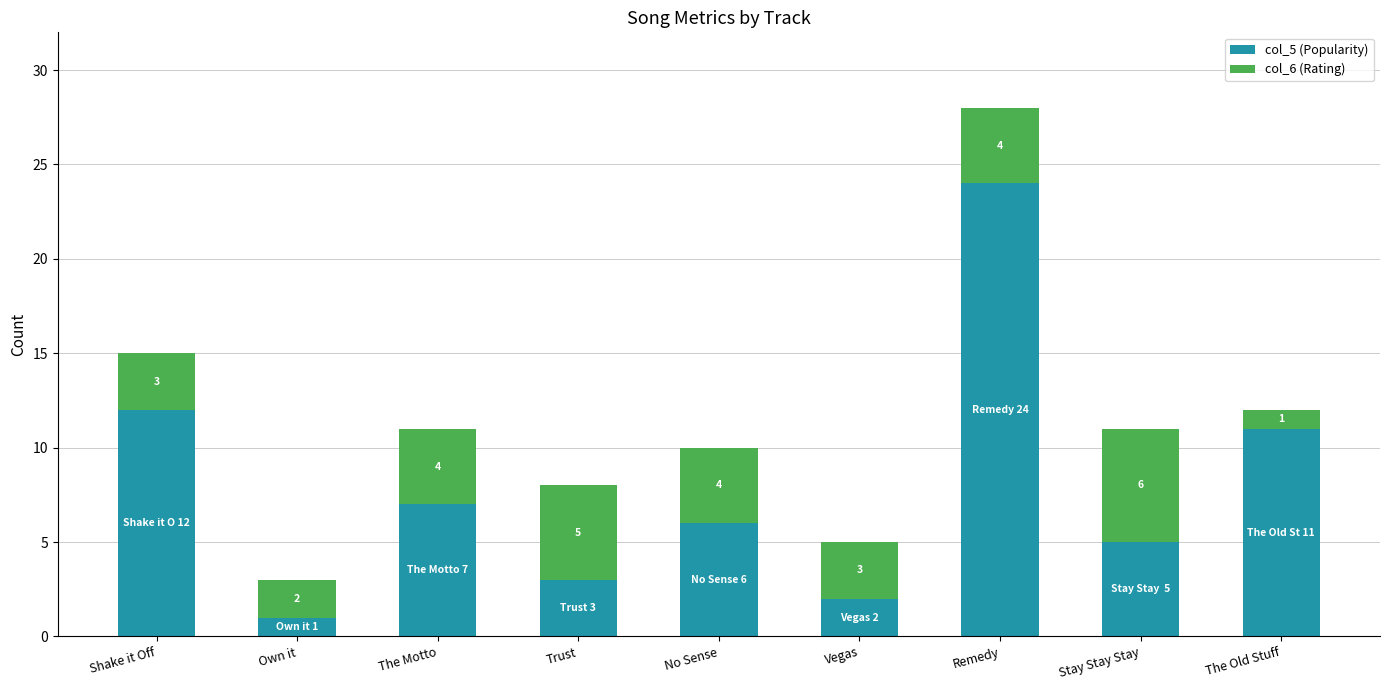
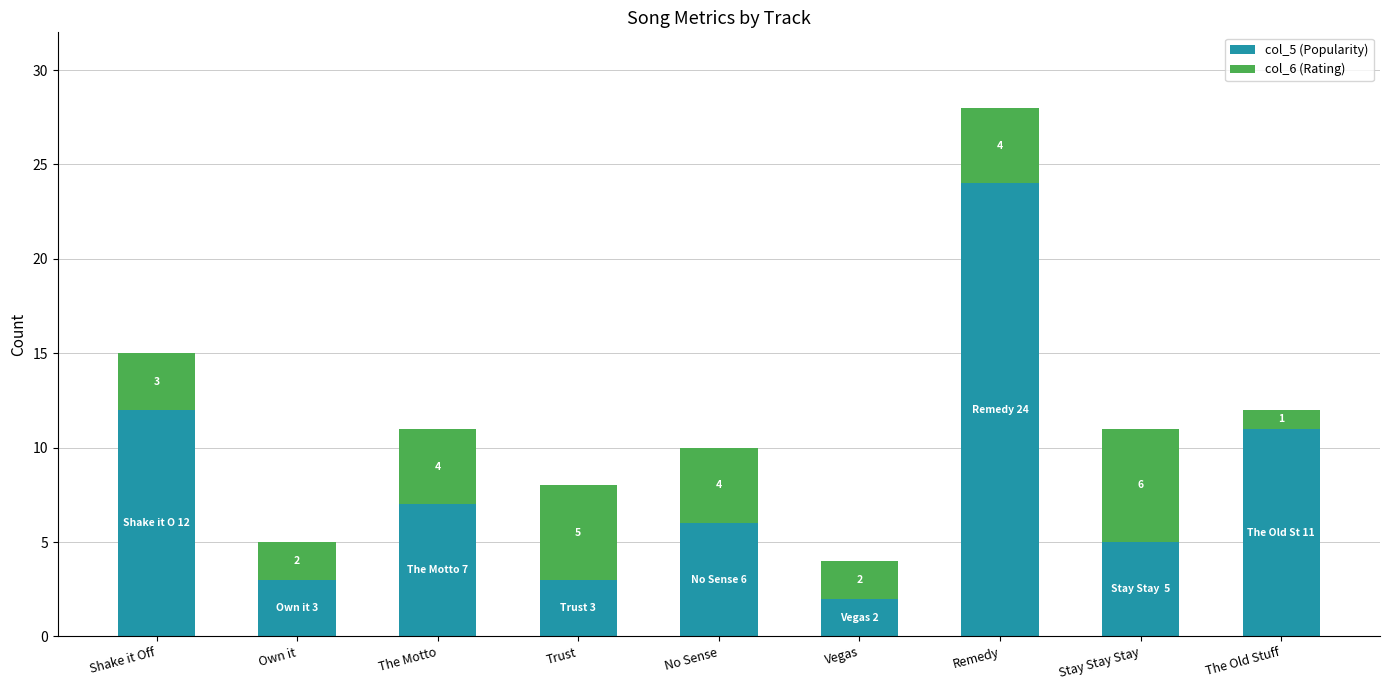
  {
    "col_5 (Popularity)": {
      "Shake it Off": 12,
-     "Own it": 1,
+     "Own it": 3,
      "The Motto": 7,
      "Trust": 3,
      "No Sense": 6,
      "Vegas": 2,
      "Remedy": 24,
      "Stay Stay Stay": 5,
      "The Old Stuff": 11
    },
    "col_6 (Rating)": {
      "Shake it Off": 3,
      "Own it": 2,
      "The Motto": 4,
      "Trust": 5,
      "No Sense": 4,
-     "Vegas": 3,
+     "Vegas": 2,
      "Remedy": 4,
      "Stay Stay Stay": 6,
      "The Old Stuff": 1
    }
  }
